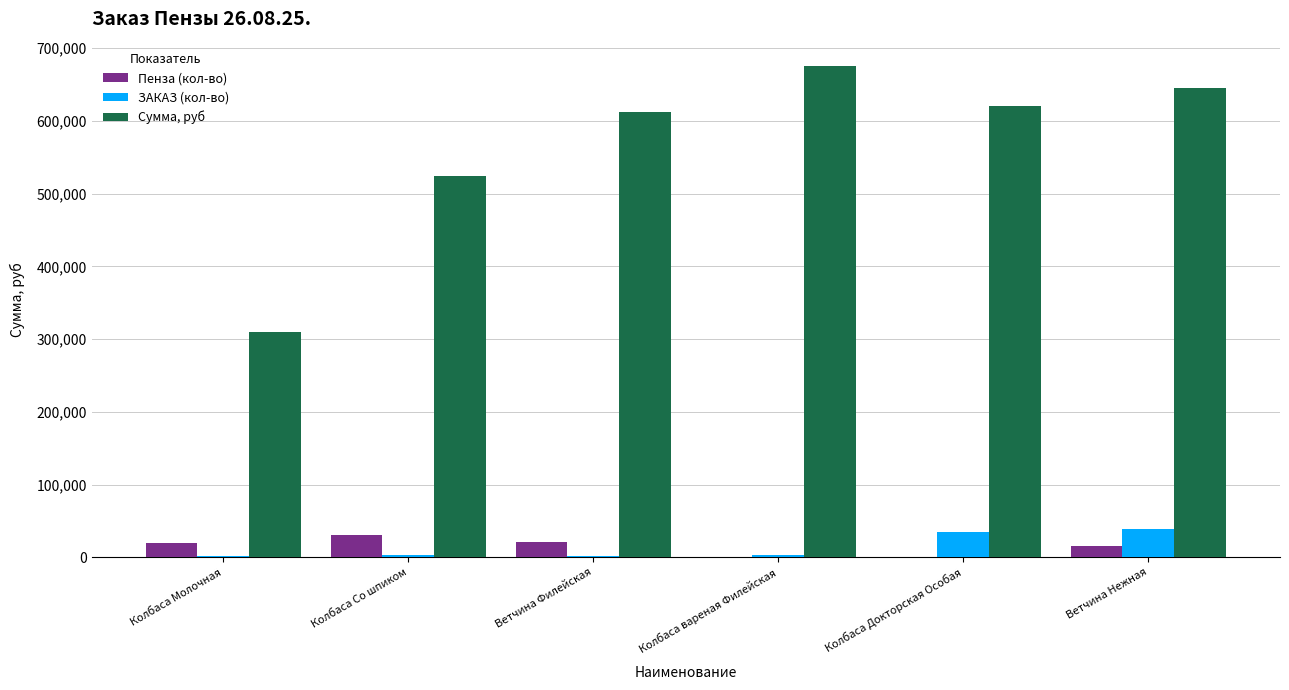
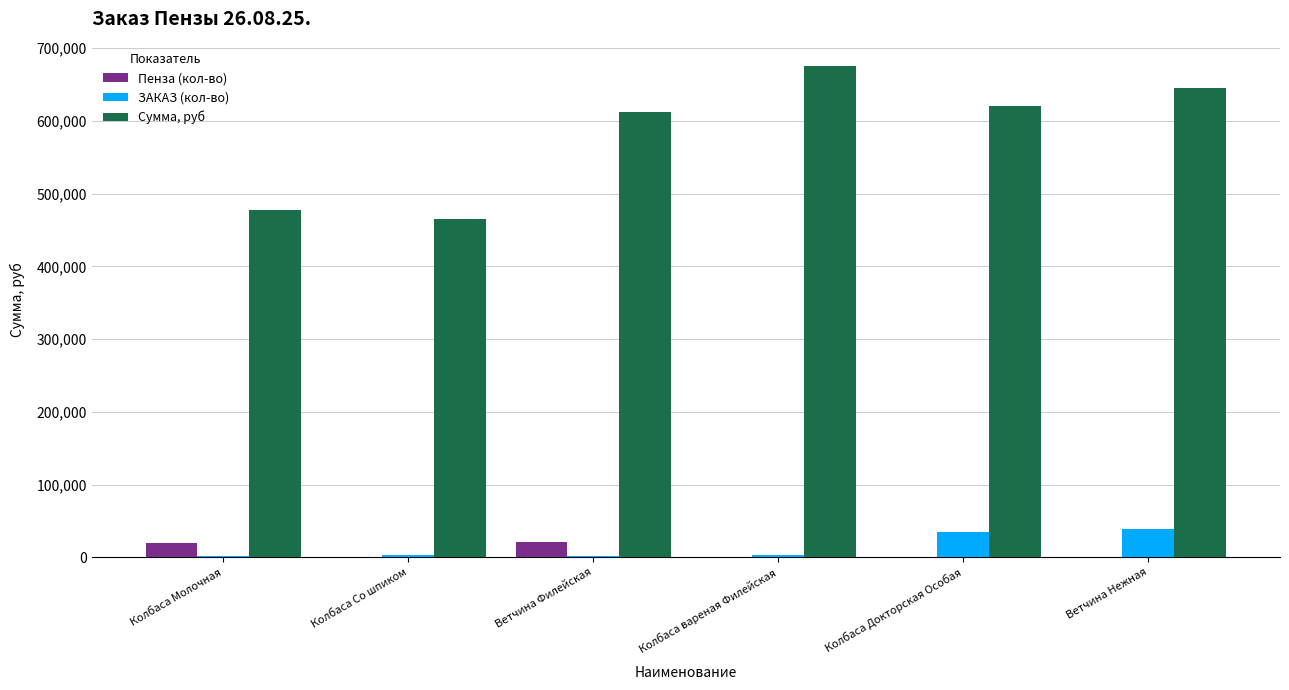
  {
    "Пенза (кол-во)": {
      "Колбаса Молочная": "20,000",
-     "Колбаса Со шпиком": "30,000",
+     "Колбаса Со шпиком": "0",
      "Ветчина Филейская": "20,000",
-     "Ветчина Нежная": "20,000"
+     "Ветчина Нежная": "0"
    },
    "ЗАКАЗ (кол-во)": {
      "Колбаса Докторская Особая": "40,000",
      "Ветчина Нежная": "40,000"
    },
    "Сумма, руб": {
-     "Колбаса Молочная": "310,000",
-     "Колбаса Со шпиком": "520,000",
+     "Колбаса Молочная": "480,000",
+     "Колбаса Со шпиком": "470,000",
      "Ветчина Филейская": "610,000",
      "Колбаса вареная Филейская": "680,000",
      "Колбаса Докторская Особая": "620,000",
      "Ветчина Нежная": "650,000"
    }
  }
